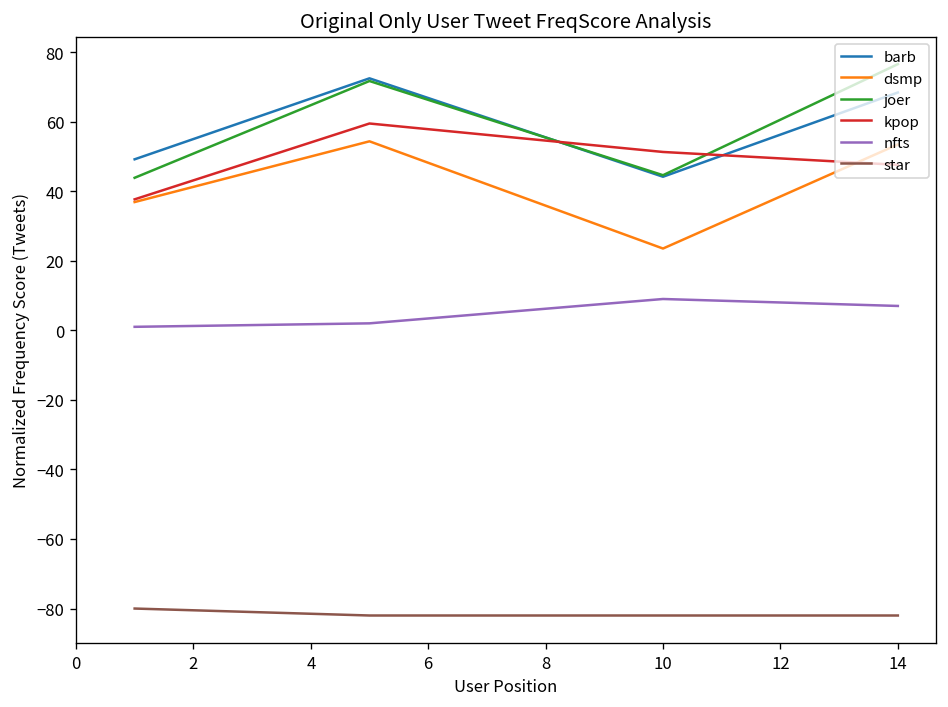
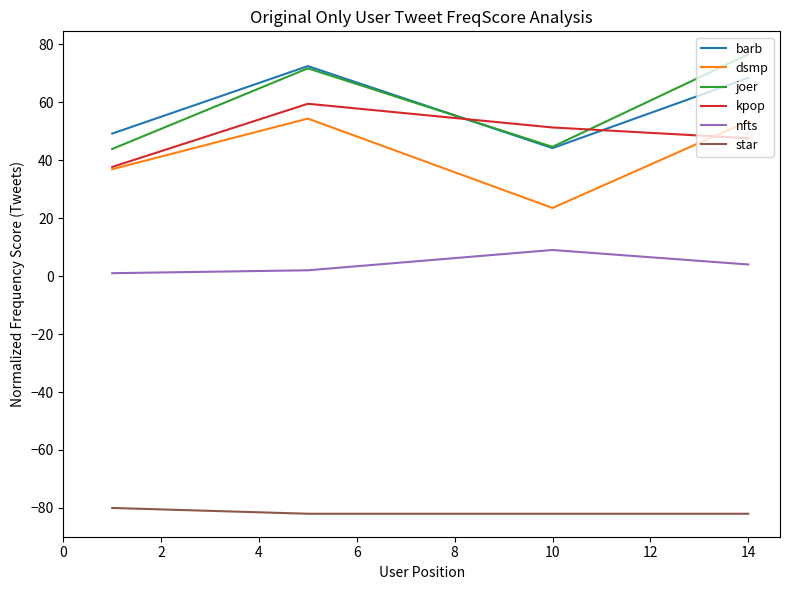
  {
    "dsmp": {
      "10": 24
    },
    "kpop": {
      "10": 51
    },
    "nfts": {
      "10": 9,
-     "14": 7
+     "14": 4
    },
    "star": {
      "10": -82,
      "14": -82
    }
  }
